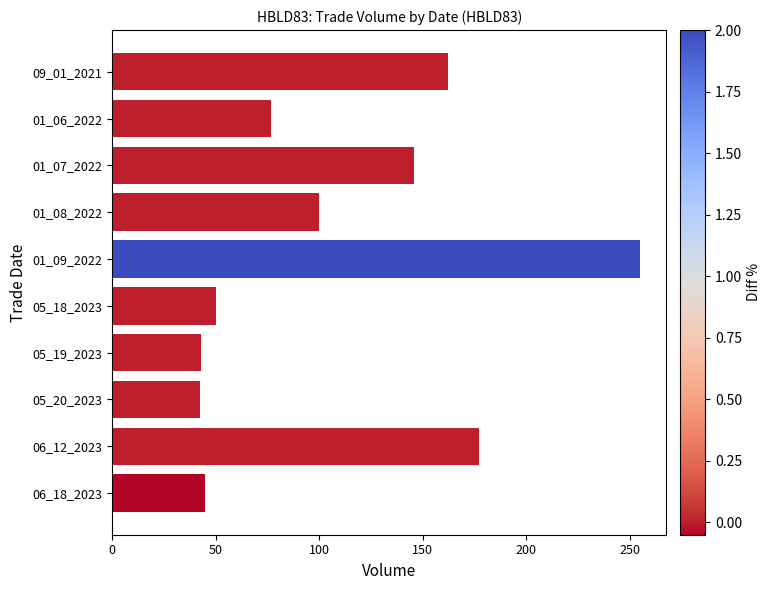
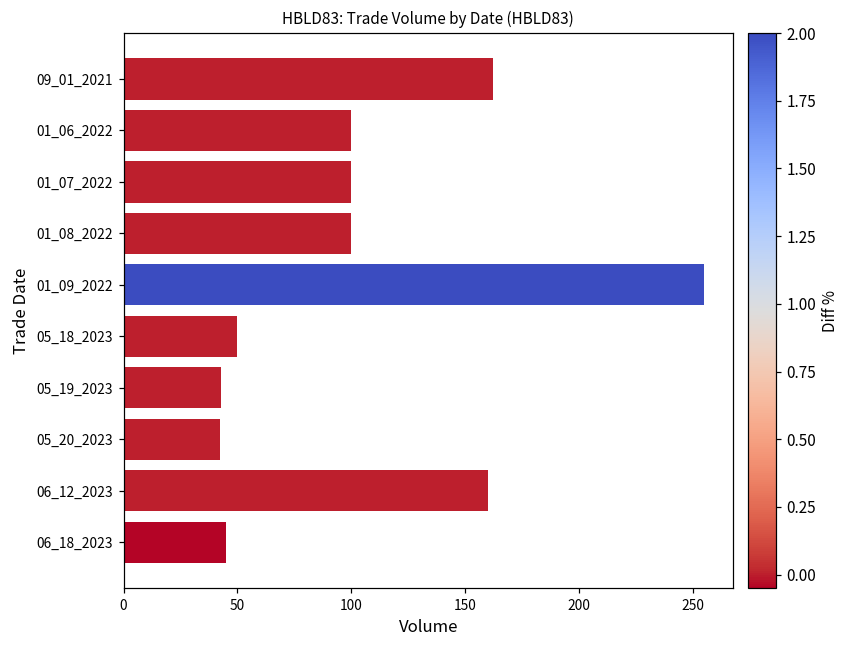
  {
    "09_01_2021": 162,
-   "01_06_2022": 77,
-   "01_07_2022": 146,
+   "01_06_2022": 100,
+   "01_07_2022": 100,
    "01_08_2022": 100,
    "01_09_2022": 255,
    "05_18_2023": 50,
    "05_19_2023": 43,
    "05_20_2023": 43,
-   "06_12_2023": 177,
+   "06_12_2023": 160,
    "06_18_2023": 45
  }
